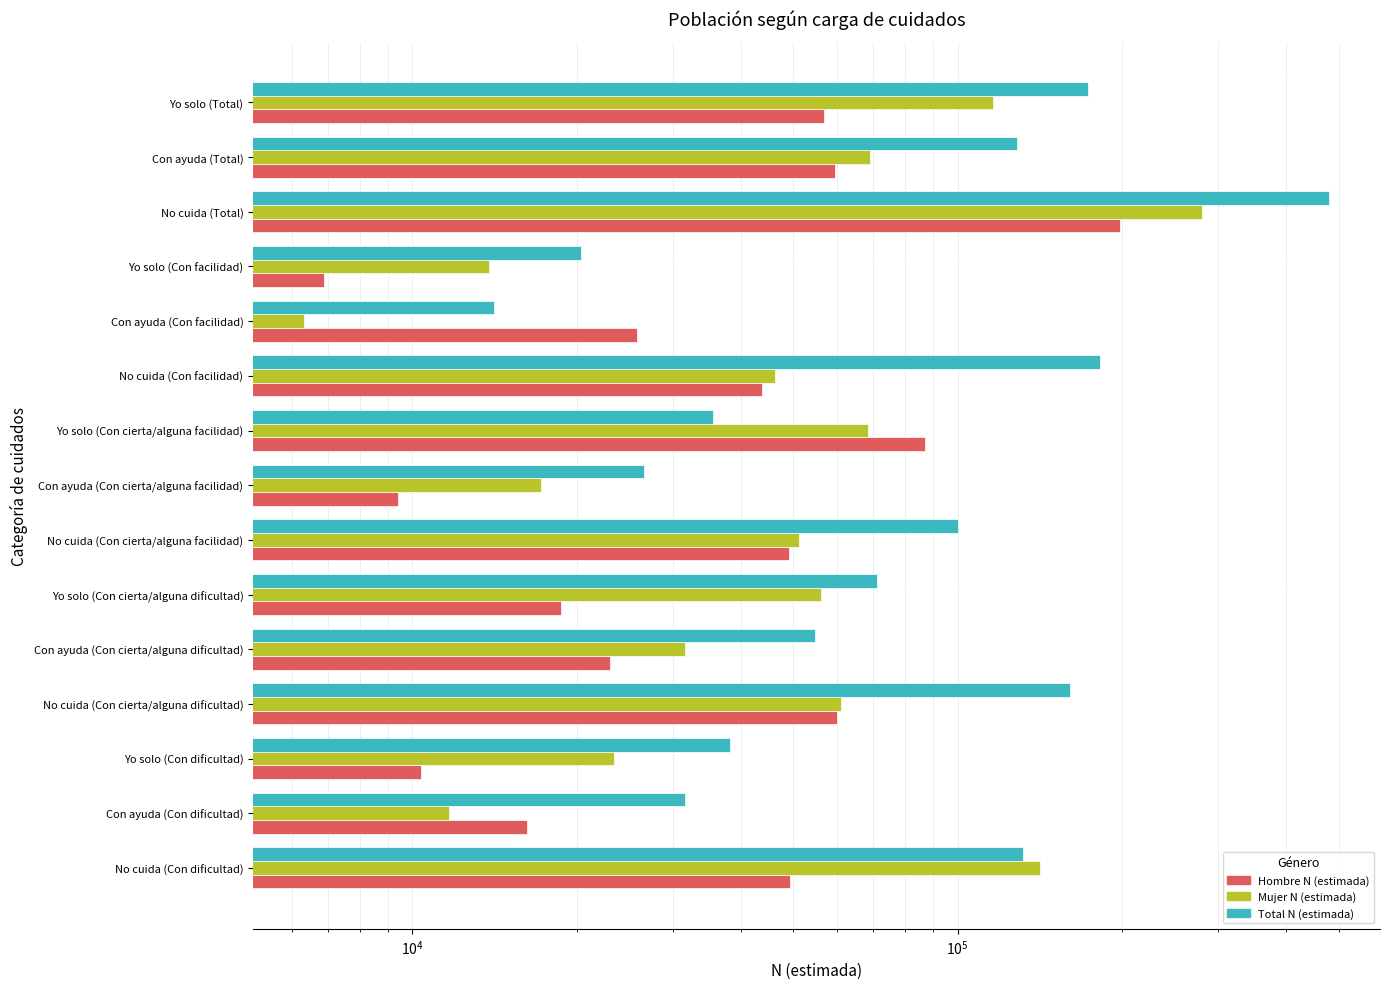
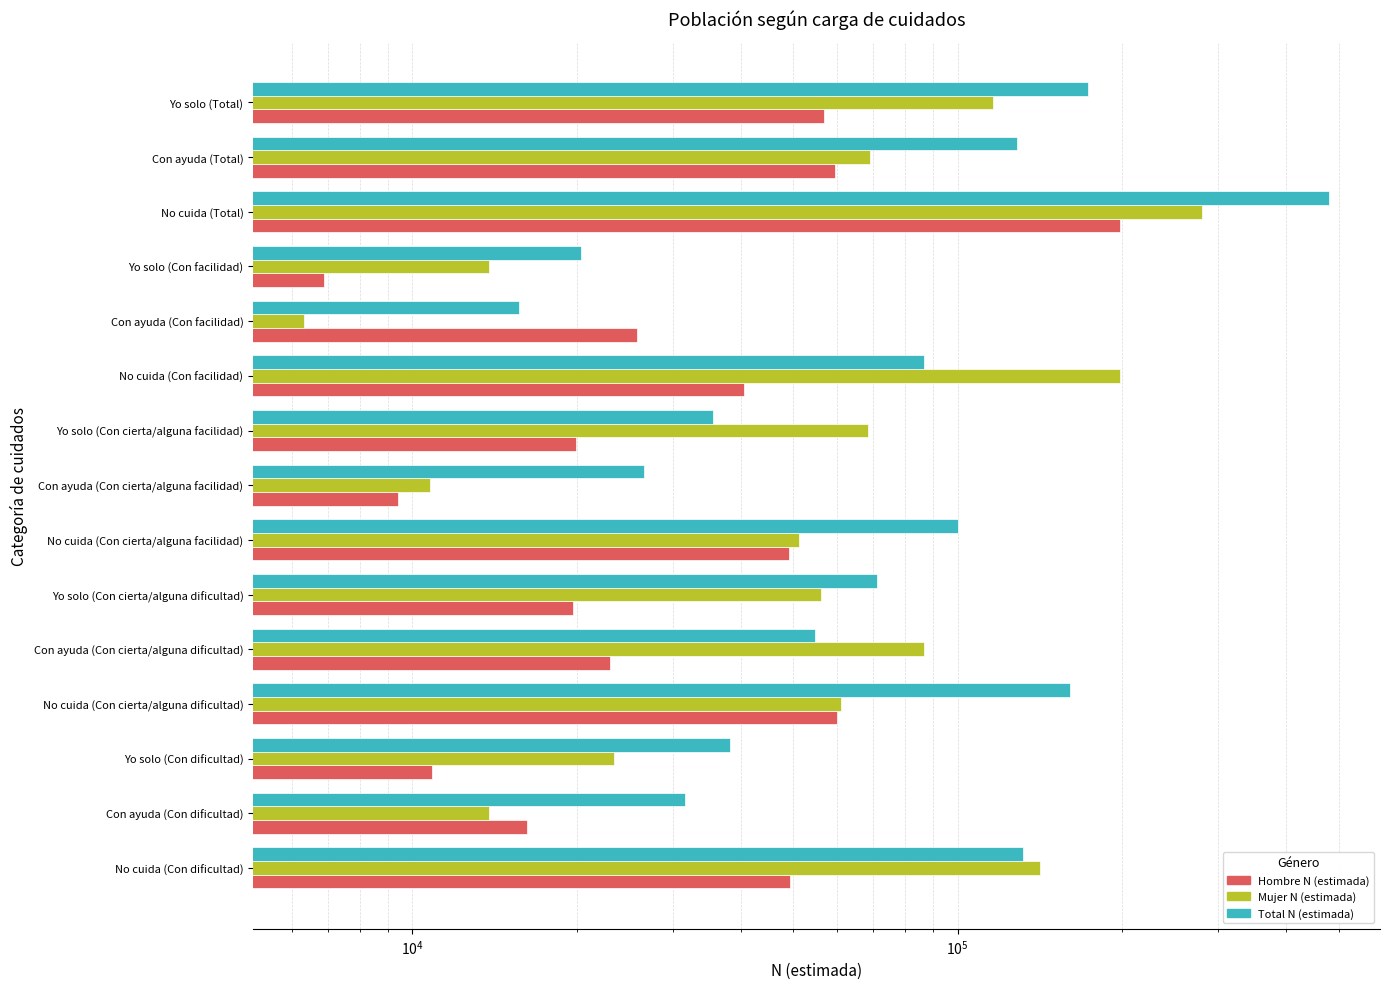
  {
    "Hombre N (estimada)": {
      "Yo solo (Total)": 57000,
      "Con ayuda (Total)": 60000,
      "No cuida (Total)": 199000,
      "Yo solo (Con facilidad)": 6900,
      "Con ayuda (Con facilidad)": 26000,
-     "No cuida (Con facilidad)": 44000,
-     "Yo solo (Con cierta/alguna facilidad)": 87000,
+     "No cuida (Con facilidad)": 40000,
+     "Yo solo (Con cierta/alguna facilidad)": 19900,
      "Con ayuda (Con cierta/alguna facilidad)": 9400,
      "No cuida (Con cierta/alguna facilidad)": 49000,
-     "Yo solo (Con cierta/alguna dificultad)": 18700,
+     "Yo solo (Con cierta/alguna dificultad)": 19700,
      "Con ayuda (Con cierta/alguna dificultad)": 23100,
      "No cuida (Con cierta/alguna dificultad)": 60000,
-     "Yo solo (Con dificultad)": 10400,
+     "Yo solo (Con dificultad)": 10800,
      "Con ayuda (Con dificultad)": 16300,
      "No cuida (Con dificultad)": 49000
    },
    "Mujer N (estimada)": {
      "Yo solo (Total)": 116000,
      "Con ayuda (Total)": 69000,
      "No cuida (Total)": 280000,
      "Yo solo (Con facilidad)": 13800,
      "Con ayuda (Con facilidad)": 6300,
-     "No cuida (Con facilidad)": 46000,
+     "No cuida (Con facilidad)": 199000,
      "Yo solo (Con cierta/alguna facilidad)": 69000,
-     "Con ayuda (Con cierta/alguna facilidad)": 17200,
+     "Con ayuda (Con cierta/alguna facilidad)": 10800,
      "No cuida (Con cierta/alguna facilidad)": 51000,
      "Yo solo (Con cierta/alguna dificultad)": 56000,
-     "Con ayuda (Con cierta/alguna dificultad)": 32000,
+     "Con ayuda (Con cierta/alguna dificultad)": 87000,
      "No cuida (Con cierta/alguna dificultad)": 61000,
      "Yo solo (Con dificultad)": 23400,
-     "Con ayuda (Con dificultad)": 11700,
+     "Con ayuda (Con dificultad)": 13800,
      "No cuida (Con dificultad)": 142000
    },
    "Total N (estimada)": {
      "Yo solo (Total)": 173000,
      "Con ayuda (Total)": 129000,
      "No cuida (Total)": 480000,
      "Yo solo (Con facilidad)": 20400,
-     "Con ayuda (Con facilidad)": 14100,
-     "No cuida (Con facilidad)": 182000,
+     "Con ayuda (Con facilidad)": 15700,
+     "No cuida (Con facilidad)": 87000,
      "Yo solo (Con cierta/alguna facilidad)": 36000,
      "Con ayuda (Con cierta/alguna facilidad)": 27000,
      "No cuida (Con cierta/alguna facilidad)": 100000,
      "Yo solo (Con cierta/alguna dificultad)": 71000,
      "Con ayuda (Con cierta/alguna dificultad)": 55000,
      "No cuida (Con cierta/alguna dificultad)": 161000,
      "Yo solo (Con dificultad)": 38000,
      "Con ayuda (Con dificultad)": 32000,
      "No cuida (Con dificultad)": 132000
    }
  }
